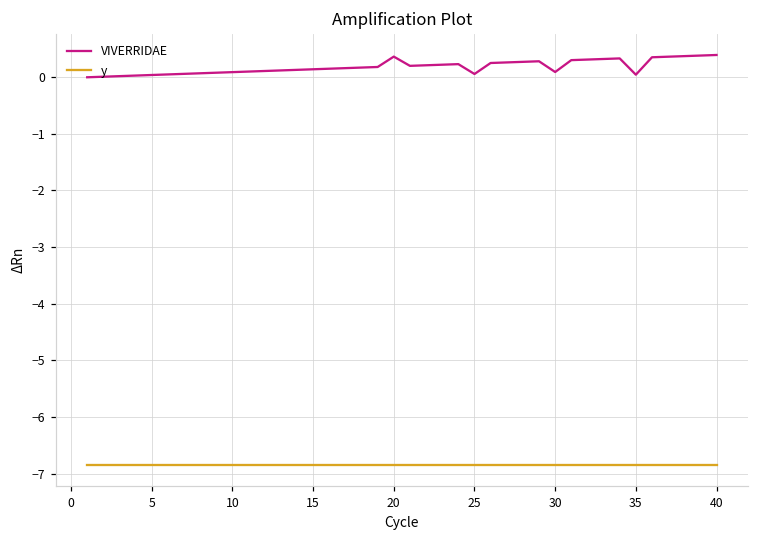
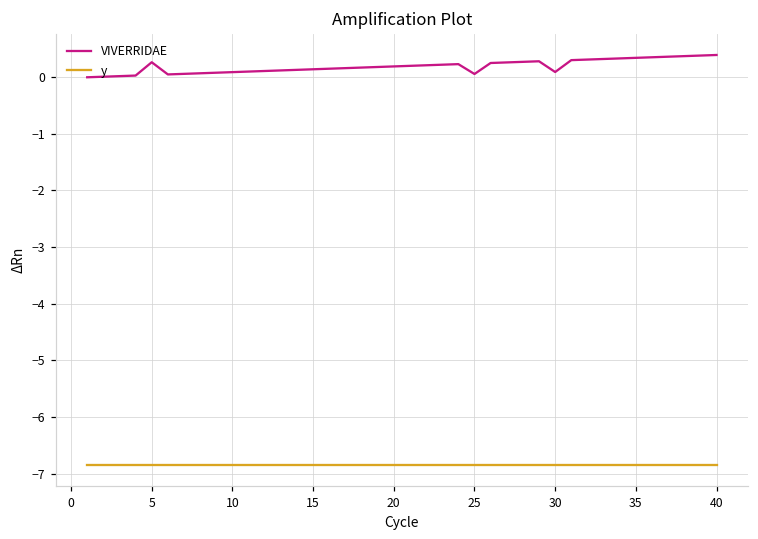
  {
    "VIVERRIDAE": {
-     "5": 0.0,
+     "5": 0.3,
      "10": 0.1,
      "15": 0.1,
-     "20": 0.4,
+     "20": 0.2,
      "25": 0.1,
      "30": 0.1,
-     "35": 0.0,
+     "35": 0.3,
      "40": 0.4
    },
    "y": {
      "5": -6.9,
      "10": -6.9,
      "15": -6.9,
      "20": -6.9,
      "25": -6.9,
      "30": -6.9,
      "35": -6.9,
      "40": -6.9
    }
  }
